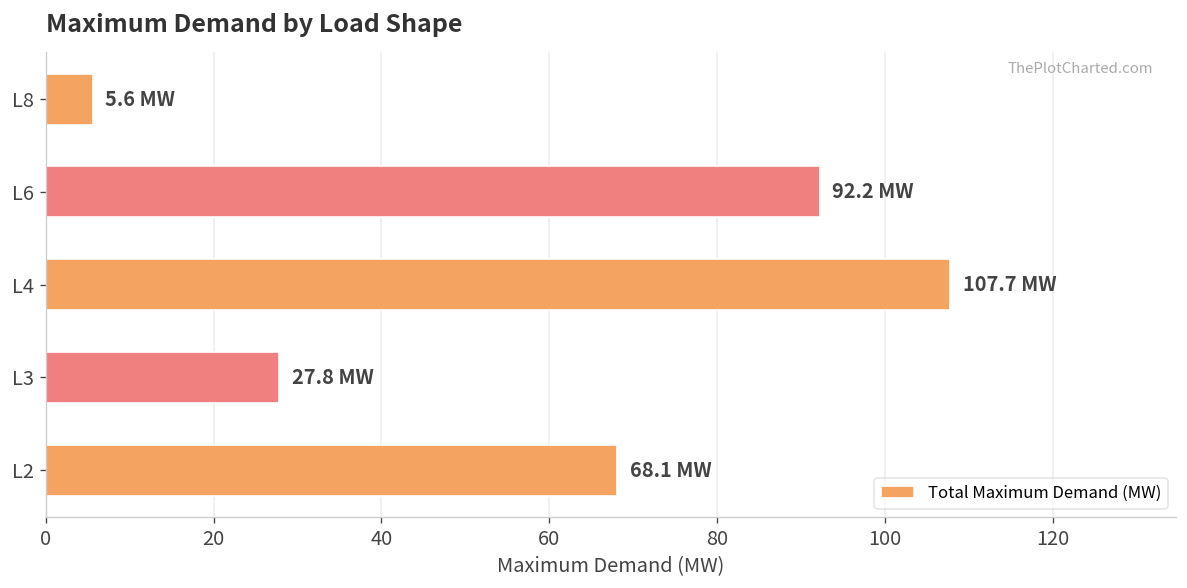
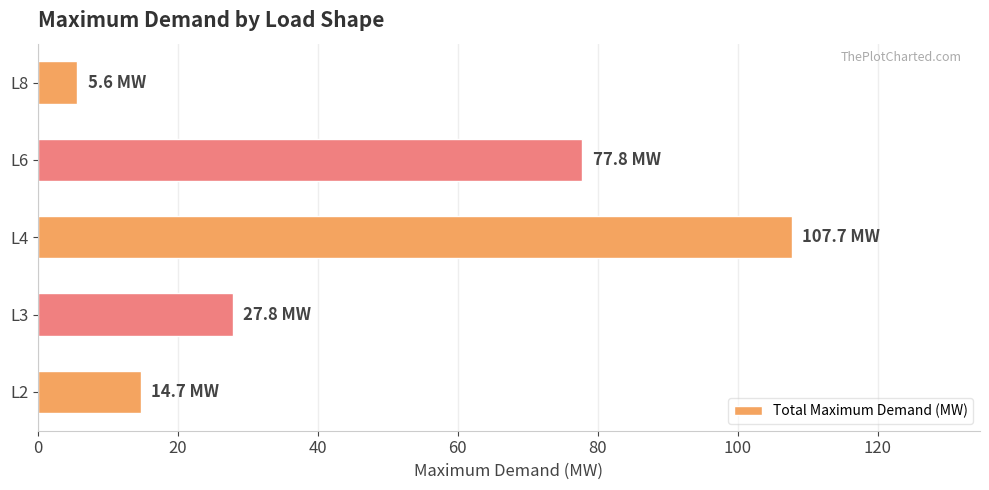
  {
    "L8": 5.6,
-   "L6": 92.2,
+   "L6": 77.8,
    "L4": 107.7,
    "L3": 27.8,
-   "L2": 68.1
+   "L2": 14.7
  }
